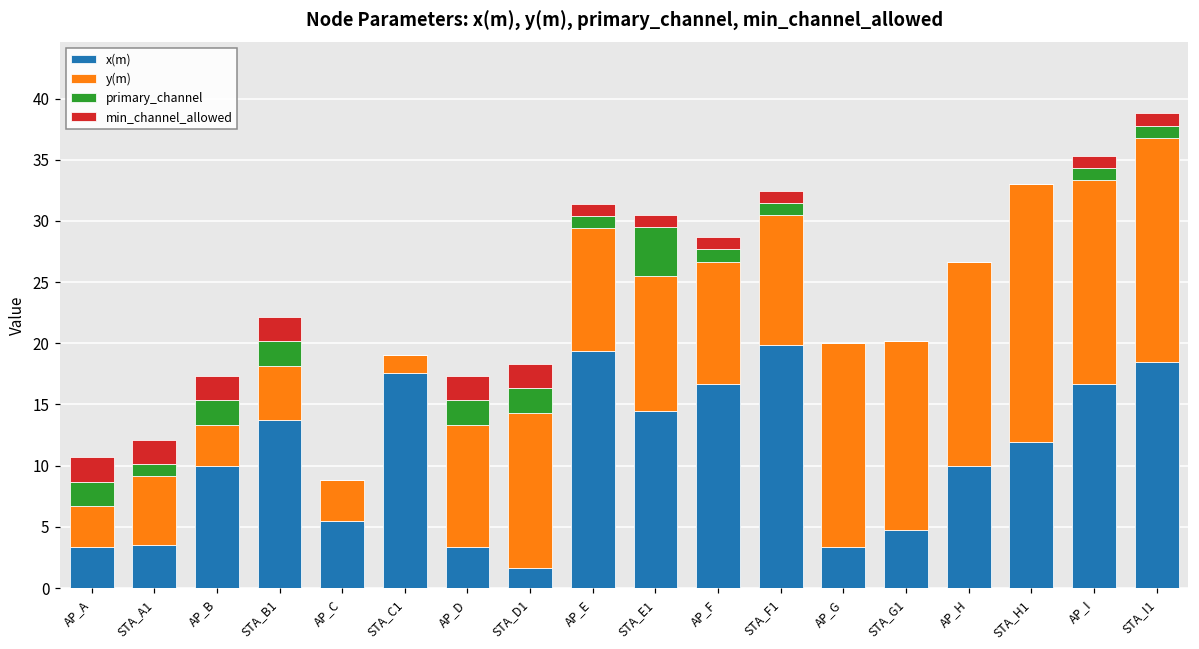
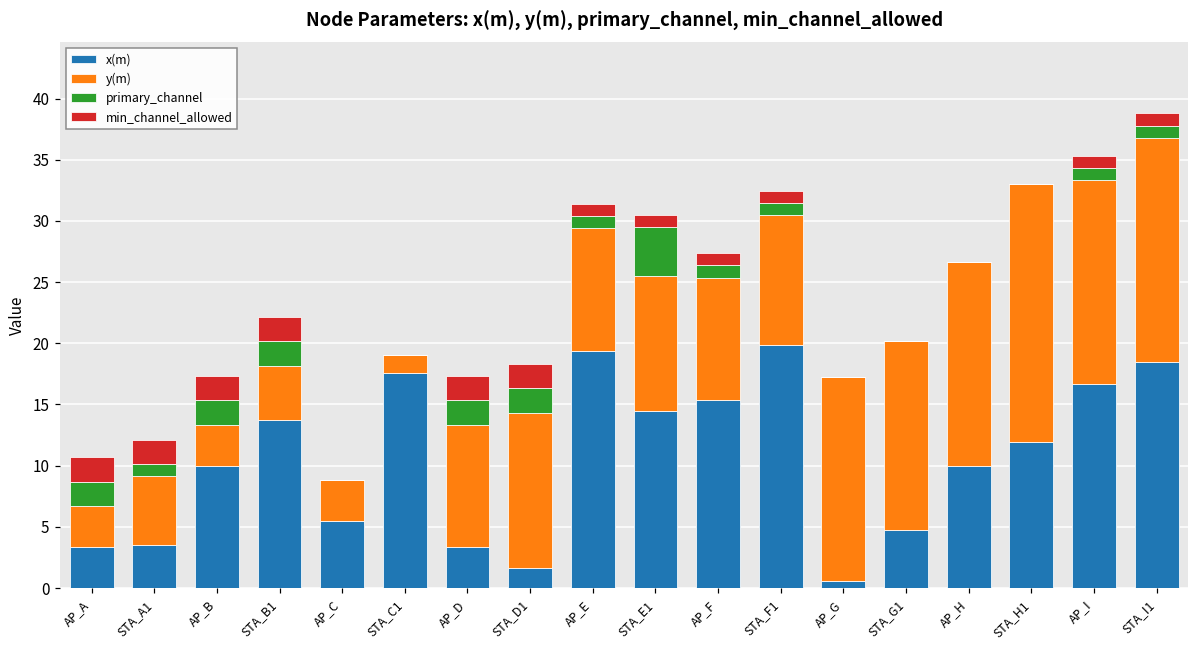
  {
    "x(m)": {
      "AP_A": 3.3,
      "STA_A1": 3.5,
      "AP_B": 10.0,
      "STA_B1": 13.7,
      "AP_C": 5.5,
      "STA_C1": 17.6,
      "AP_D": 3.3,
      "STA_D1": 1.6,
      "AP_E": 19.4,
      "STA_E1": 14.5,
-     "AP_F": 16.7,
+     "AP_F": 15.4,
      "STA_F1": 19.9,
-     "AP_G": 3.3,
+     "AP_G": 0.6,
      "STA_G1": 4.7,
      "AP_H": 10.0,
      "STA_H1": 11.9,
      "AP_I": 16.7,
      "STA_I1": 18.5
    },
    "y(m)": {
      "AP_A": 3.3,
      "STA_A1": 5.6,
      "AP_B": 3.3,
      "STA_B1": 4.5,
      "AP_C": 3.3,
      "STA_C1": 1.4,
      "AP_D": 10.0,
      "STA_D1": 12.7,
      "AP_E": 10.0,
      "STA_E1": 11.0,
      "AP_F": 10.0,
      "STA_F1": 10.6,
      "AP_G": 16.7,
      "STA_G1": 15.5,
      "AP_H": 16.7,
      "STA_H1": 21.1,
      "AP_I": 16.7,
      "STA_I1": 18.3
    },
    "primary_channel": {
      "AP_A": 2.0,
      "STA_A1": 1.0,
      "AP_B": 2.0,
      "STA_B1": 2.0,
      "AP_C": 0.0,
      "STA_C1": 0.0,
      "AP_D": 2.0,
      "STA_D1": 2.0,
      "AP_E": 1.0,
      "STA_E1": 4.0,
      "AP_F": 1.0,
      "STA_F1": 1.0,
      "AP_G": 0.0,
      "STA_G1": 0.0,
      "AP_H": 0.0,
      "STA_H1": 0.0,
      "AP_I": 1.0,
      "STA_I1": 1.0
    },
    "min_channel_allowed": {
      "AP_A": 2.0,
      "STA_A1": 2.0,
      "AP_B": 2.0,
      "STA_B1": 2.0,
      "AP_C": 0.0,
      "STA_C1": 0.0,
      "AP_D": 2.0,
      "STA_D1": 2.0,
      "AP_E": 1.0,
      "STA_E1": 1.0,
      "AP_F": 1.0,
      "STA_F1": 1.0,
      "AP_G": 0.0,
      "STA_G1": 0.0,
      "AP_H": 0.0,
      "STA_H1": 0.0,
      "AP_I": 1.0,
      "STA_I1": 1.0
    }
  }
